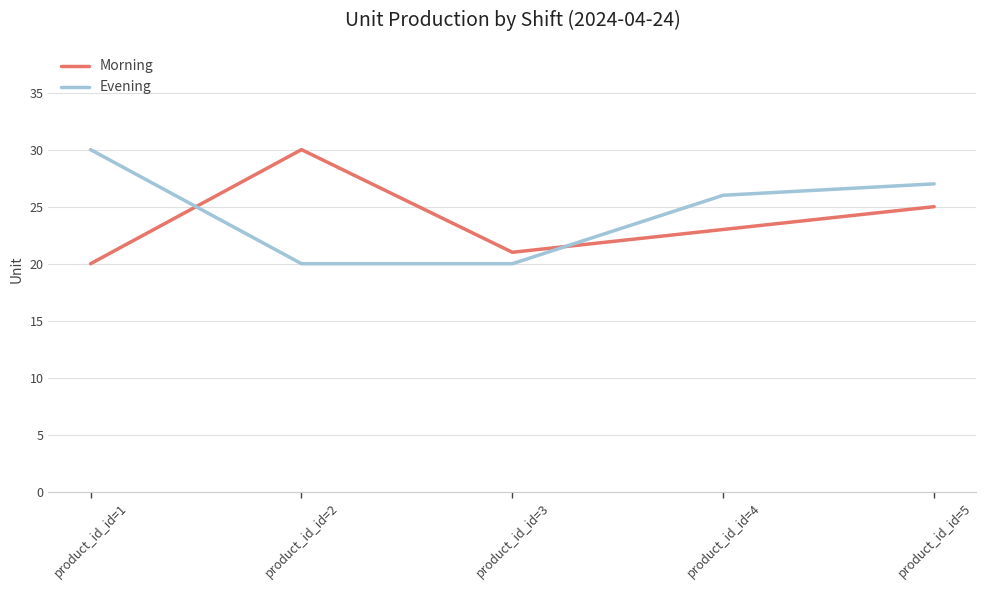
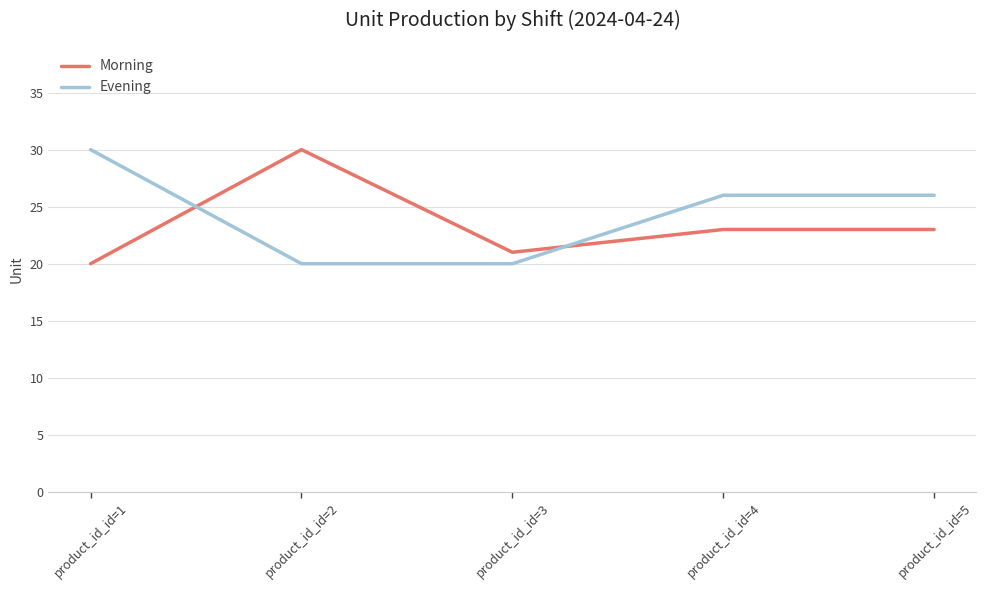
  {
    "Morning": {
      "product_id_id=1": 20,
      "product_id_id=2": 30,
      "product_id_id=3": 21,
      "product_id_id=4": 23,
-     "product_id_id=5": 25
+     "product_id_id=5": 23
    },
    "Evening": {
      "product_id_id=1": 30,
      "product_id_id=2": 20,
      "product_id_id=3": 20,
      "product_id_id=4": 26,
-     "product_id_id=5": 27
+     "product_id_id=5": 26
    }
  }
